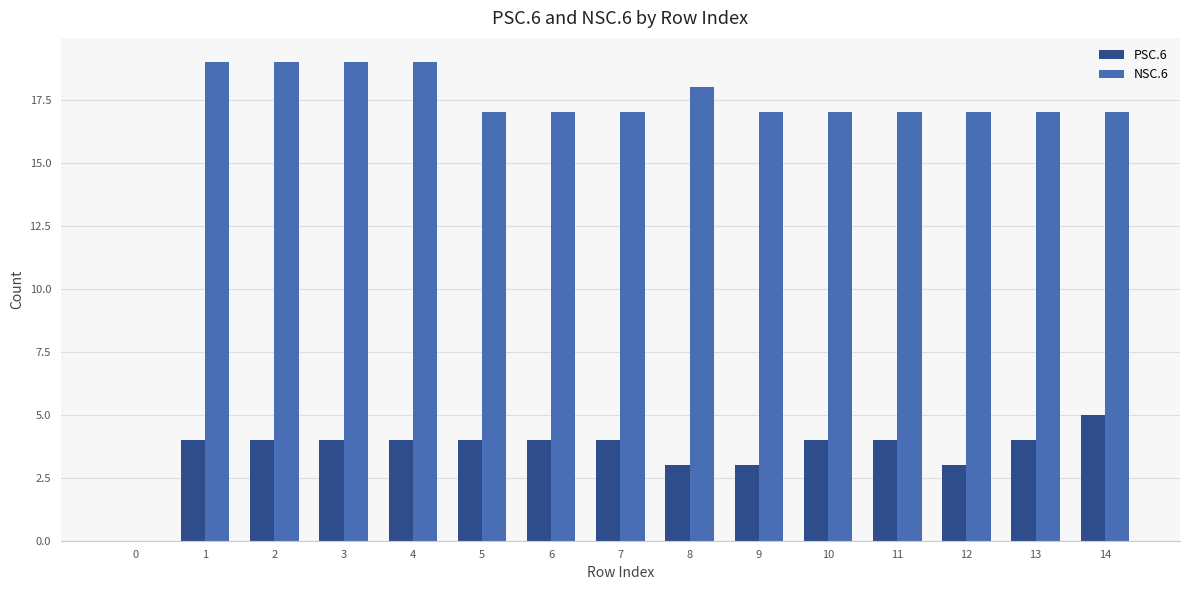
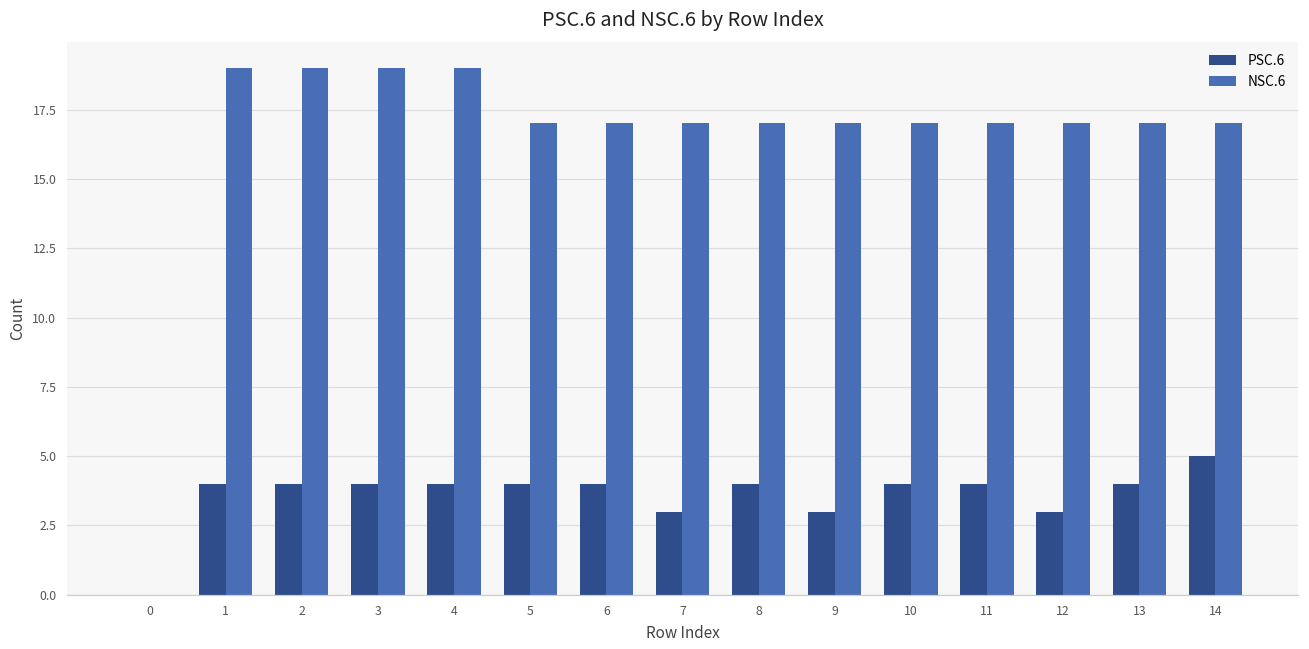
  {
    "PSC.6": {
      "0": 0,
      "1": 4,
      "2": 4,
      "3": 4,
      "4": 4,
      "5": 4,
      "6": 4,
-     "7": 4,
-     "8": 3,
+     "7": 3,
+     "8": 4,
      "9": 3,
      "10": 4,
      "11": 4,
      "12": 3,
      "13": 4,
      "14": 5
    },
    "NSC.6": {
      "0": 0,
      "1": 19,
      "2": 19,
      "3": 19,
      "4": 19,
      "5": 17,
      "6": 17,
      "7": 17,
-     "8": 18,
+     "8": 17,
      "9": 17,
      "10": 17,
      "11": 17,
      "12": 17,
      "13": 17,
      "14": 17
    }
  }
